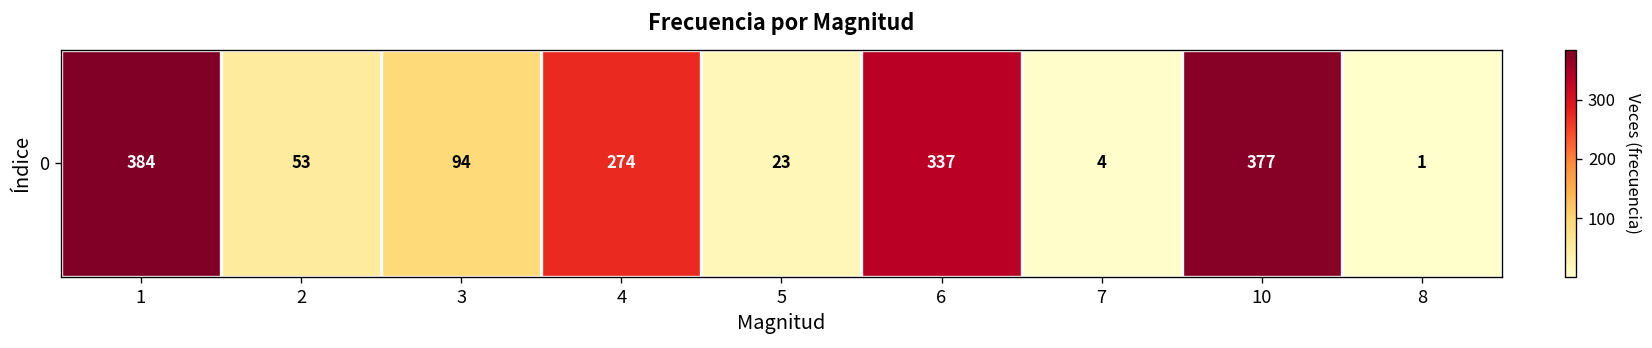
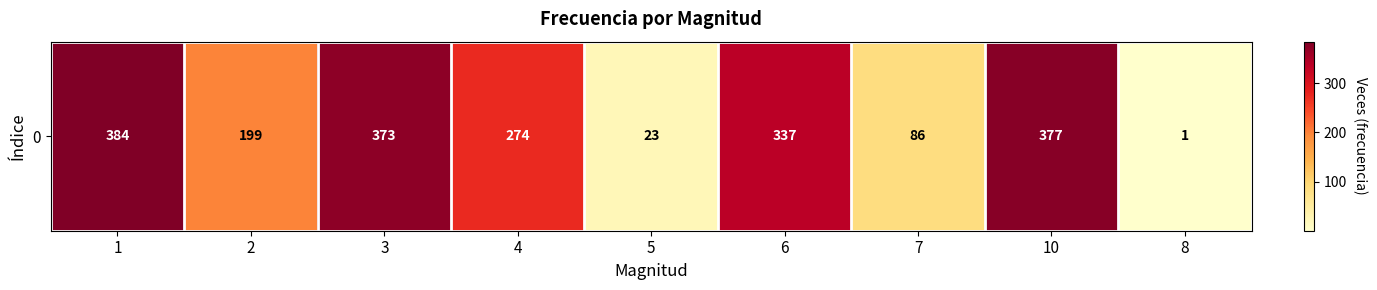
  {
    "0": {
      "1": 384,
-     "2": 53,
-     "3": 94,
+     "2": 199,
+     "3": 373,
      "4": 274,
      "5": 23,
      "6": 337,
-     "7": 4,
+     "7": 86,
      "10": 377,
      "8": 1
    }
  }
